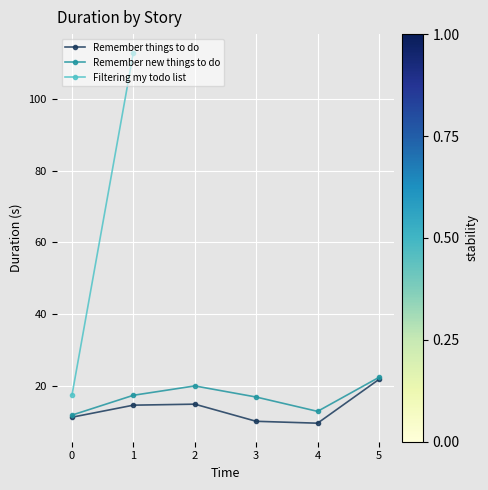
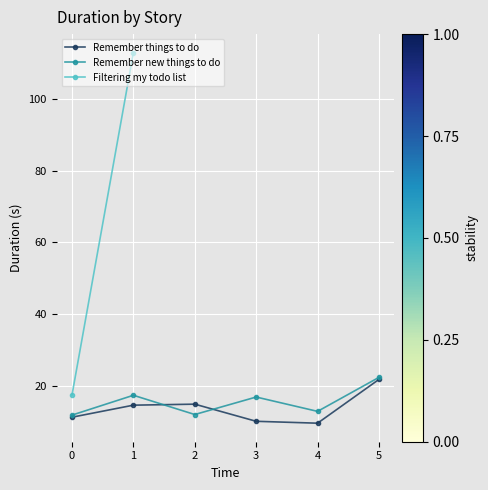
  {
    "Remember things to do": {
      "1": 15,
      "2": 15,
      "3": 10,
      "4": 10
    },
    "Remember new things to do": {
      "1": 17,
-     "2": 20,
+     "2": 12,
      "3": 17,
      "4": 13
    },
    "Filtering my todo list": {
      "0": 17
    }
  }
